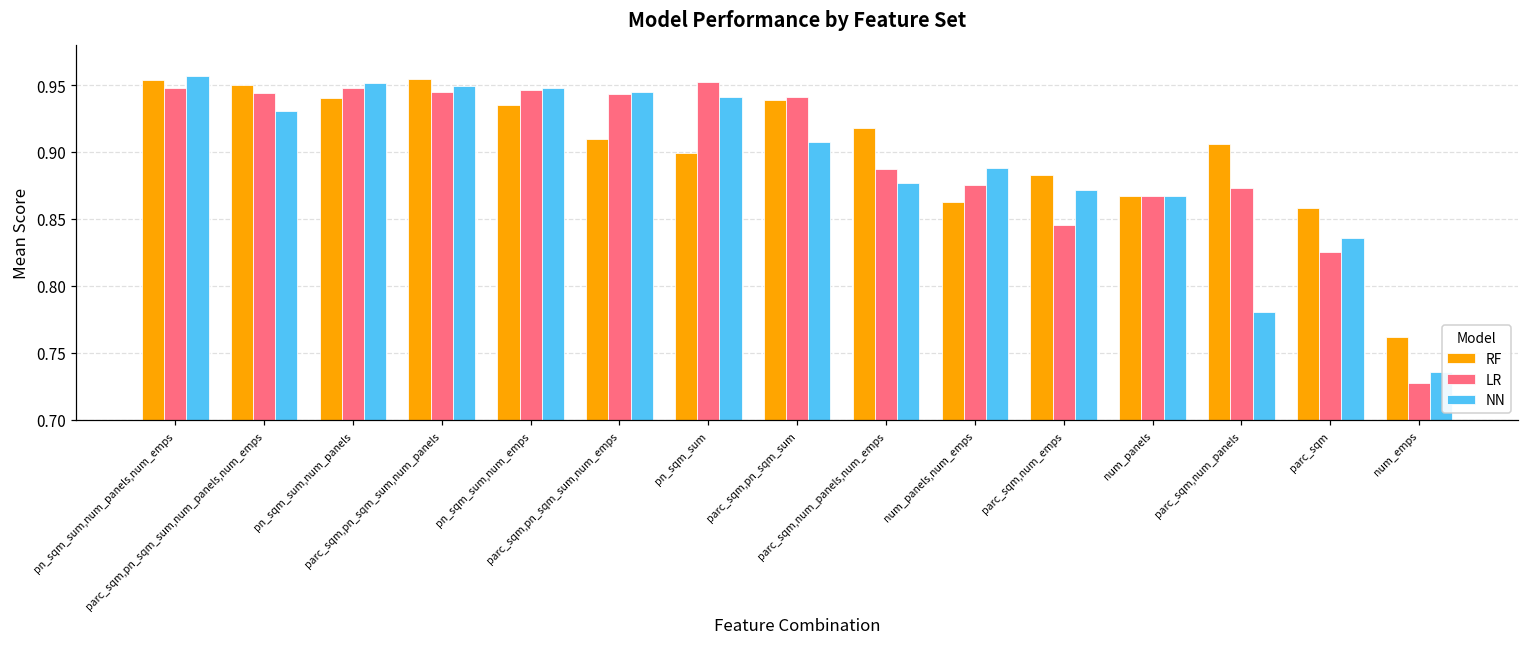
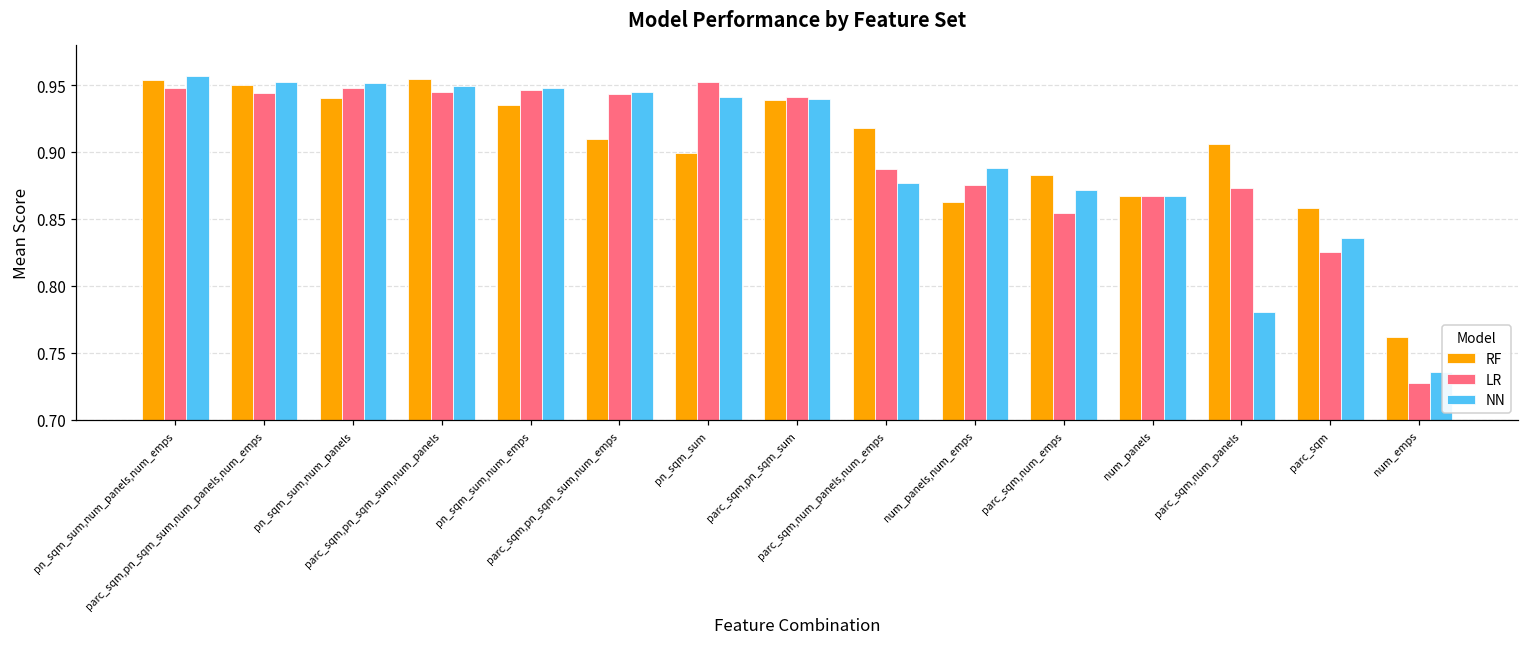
  {
    "RF": {
      "pn_sqm_sum,num_panels,num_emps": 0.954,
      "parc_sqm,pn_sqm_sum,num_panels,num_emps": 0.950,
      "pn_sqm_sum,num_panels": 0.941,
      "parc_sqm,pn_sqm_sum,num_panels": 0.954,
      "pn_sqm_sum,num_emps": 0.935,
      "parc_sqm,pn_sqm_sum,num_emps": 0.910,
      "pn_sqm_sum": 0.899,
      "parc_sqm,pn_sqm_sum": 0.939,
      "parc_sqm,num_panels,num_emps": 0.918,
      "num_panels,num_emps": 0.863,
      "parc_sqm,num_emps": 0.883,
      "num_panels": 0.867,
      "parc_sqm,num_panels": 0.906,
      "parc_sqm": 0.858,
      "num_emps": 0.762
    },
    "LR": {
      "pn_sqm_sum,num_panels,num_emps": 0.948,
      "parc_sqm,pn_sqm_sum,num_panels,num_emps": 0.944,
      "pn_sqm_sum,num_panels": 0.948,
      "parc_sqm,pn_sqm_sum,num_panels": 0.945,
      "pn_sqm_sum,num_emps": 0.947,
      "parc_sqm,pn_sqm_sum,num_emps": 0.943,
      "pn_sqm_sum": 0.953,
      "parc_sqm,pn_sqm_sum": 0.941,
      "parc_sqm,num_panels,num_emps": 0.887,
      "num_panels,num_emps": 0.875,
-     "parc_sqm,num_emps": 0.845,
+     "parc_sqm,num_emps": 0.854,
      "num_panels": 0.867,
      "parc_sqm,num_panels": 0.873,
      "parc_sqm": 0.825,
      "num_emps": 0.728
    },
    "NN": {
      "pn_sqm_sum,num_panels,num_emps": 0.957,
-     "parc_sqm,pn_sqm_sum,num_panels,num_emps": 0.930,
+     "parc_sqm,pn_sqm_sum,num_panels,num_emps": 0.952,
      "pn_sqm_sum,num_panels": 0.951,
      "parc_sqm,pn_sqm_sum,num_panels": 0.950,
      "pn_sqm_sum,num_emps": 0.948,
      "parc_sqm,pn_sqm_sum,num_emps": 0.945,
      "pn_sqm_sum": 0.941,
-     "parc_sqm,pn_sqm_sum": 0.907,
+     "parc_sqm,pn_sqm_sum": 0.940,
      "parc_sqm,num_panels,num_emps": 0.877,
      "num_panels,num_emps": 0.888,
      "parc_sqm,num_emps": 0.872,
      "num_panels": 0.867,
      "parc_sqm,num_panels": 0.781,
      "parc_sqm": 0.836,
      "num_emps": 0.736
    }
  }
